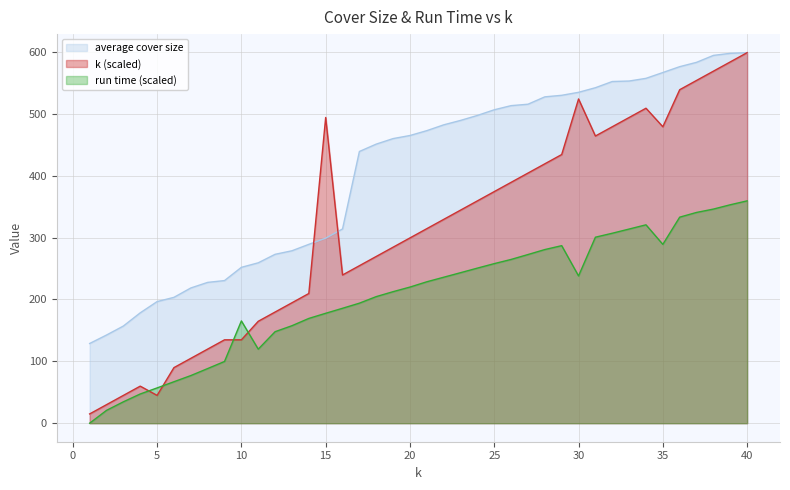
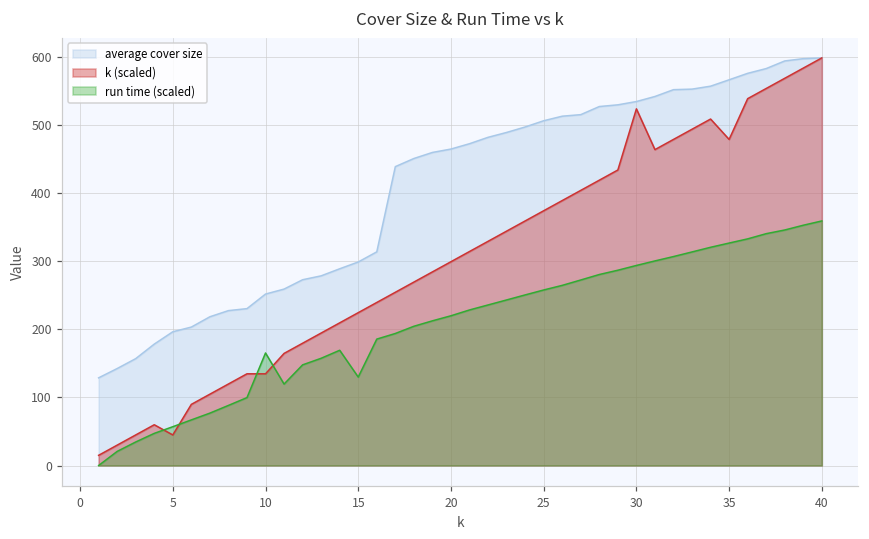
  {
    "average cover size": {
      "5": 200,
      "10": 250,
      "15": 300,
      "20": 460,
      "25": 510,
      "30": 530,
      "35": 570
    },
    "k (scaled)": {
      "5": 40,
      "10": 130,
-     "15": 490,
+     "15": 220,
      "20": 300,
      "25": 370,
      "30": 520,
      "35": 480
    },
    "run time (scaled)": {
      "5": 60,
      "10": 170,
-     "15": 180,
+     "15": 130,
      "20": 220,
      "25": 260,
-     "30": 240,
-     "35": 290,
+     "30": 290,
+     "35": 330,
      "40": 360
    }
  }
